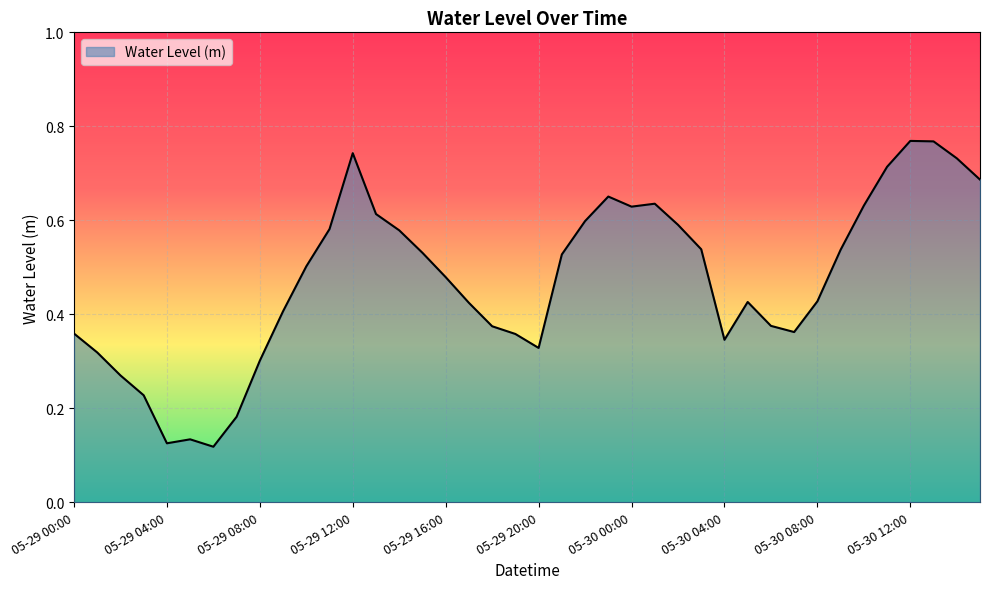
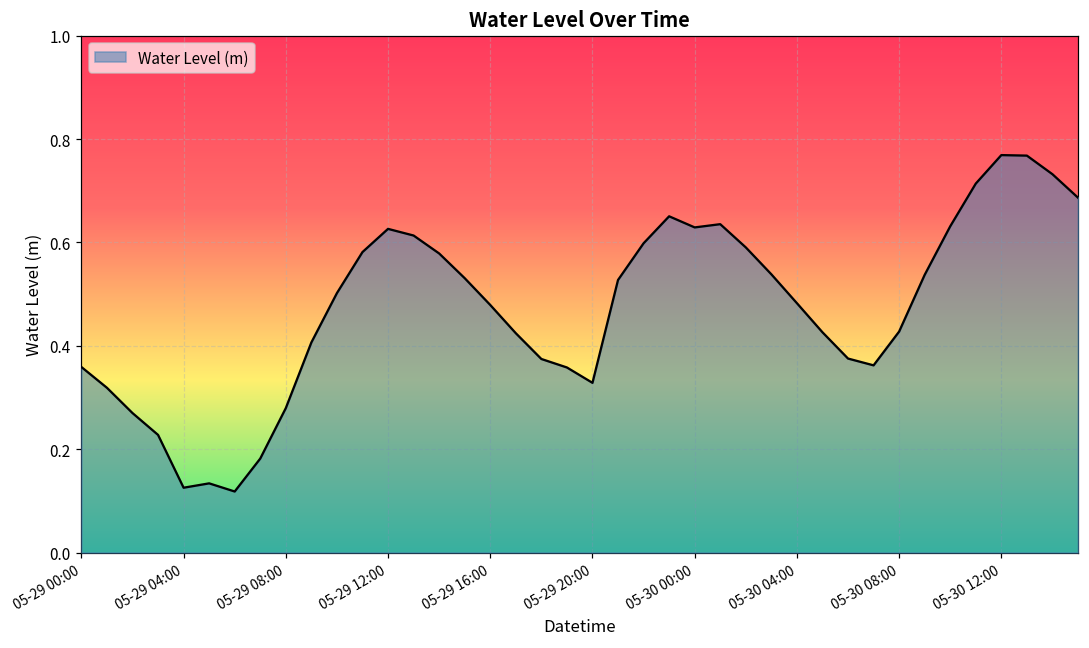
  {
    "05-29 00:00": 0.36,
    "05-29 04:00": 0.13,
-   "05-29 08:00": 0.30,
-   "05-29 12:00": 0.74,
+   "05-29 08:00": 0.28,
+   "05-29 12:00": 0.63,
    "05-29 16:00": 0.48,
    "05-29 20:00": 0.33,
    "05-30 00:00": 0.63,
-   "05-30 04:00": 0.35,
+   "05-30 04:00": 0.48,
    "05-30 08:00": 0.43,
    "05-30 12:00": 0.77
  }
